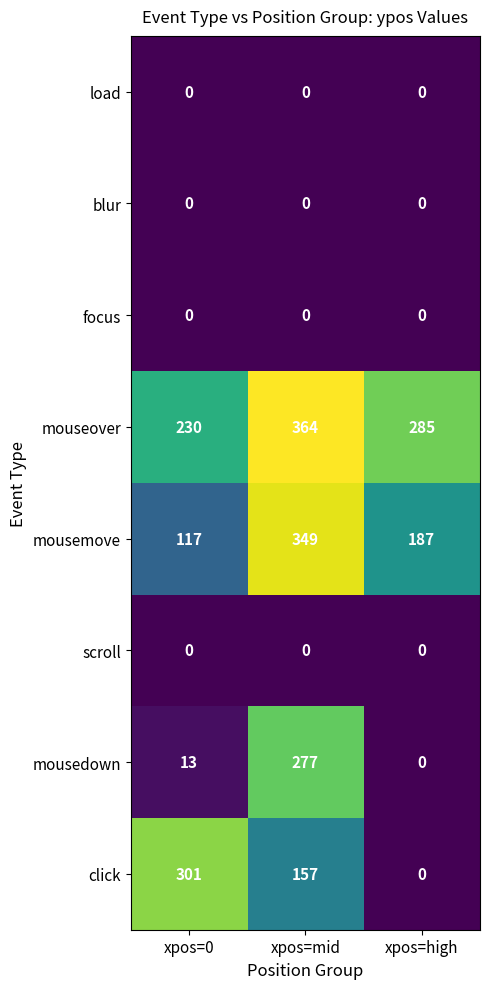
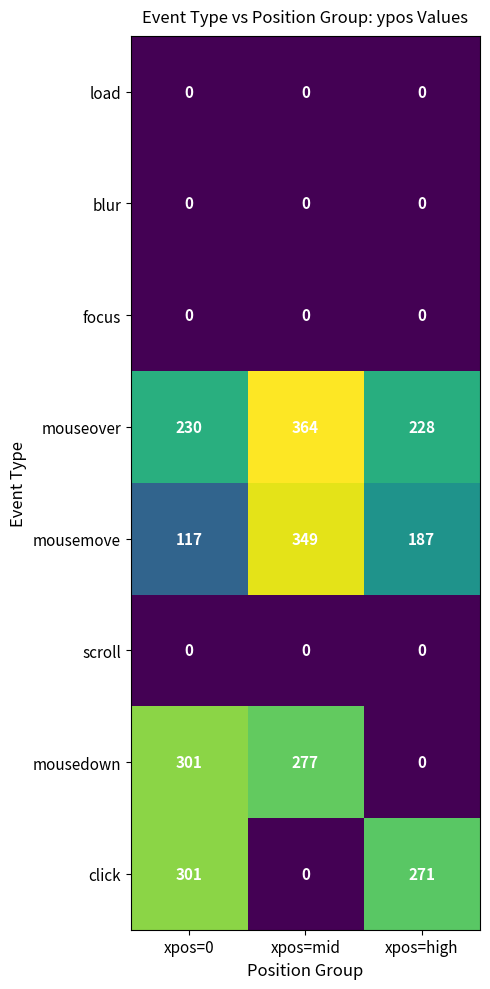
  {
    "load": {
      "xpos=0": 0,
      "xpos=mid": 0,
      "xpos=high": 0
    },
    "blur": {
      "xpos=0": 0,
      "xpos=mid": 0,
      "xpos=high": 0
    },
    "focus": {
      "xpos=0": 0,
      "xpos=mid": 0,
      "xpos=high": 0
    },
    "mouseover": {
      "xpos=0": 230,
      "xpos=mid": 364,
-     "xpos=high": 285
+     "xpos=high": 228
    },
    "mousemove": {
      "xpos=0": 117,
      "xpos=mid": 349,
      "xpos=high": 187
    },
    "scroll": {
      "xpos=0": 0,
      "xpos=mid": 0,
      "xpos=high": 0
    },
    "mousedown": {
-     "xpos=0": 13,
+     "xpos=0": 301,
      "xpos=mid": 277,
      "xpos=high": 0
    },
    "click": {
      "xpos=0": 301,
-     "xpos=mid": 157,
-     "xpos=high": 0
+     "xpos=mid": 0,
+     "xpos=high": 271
    }
  }
